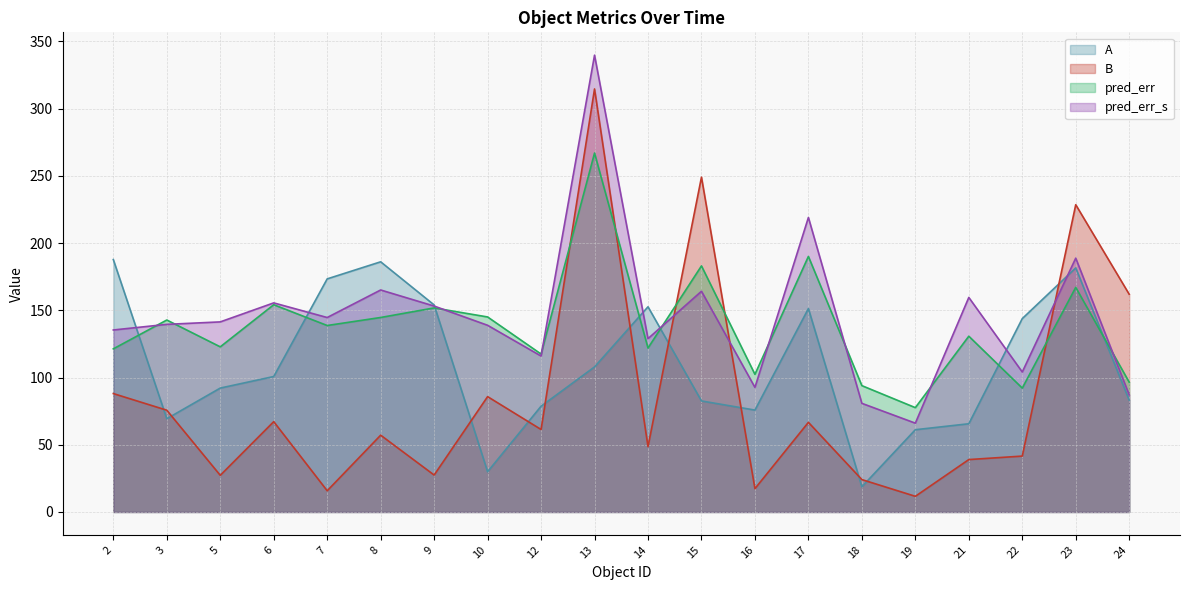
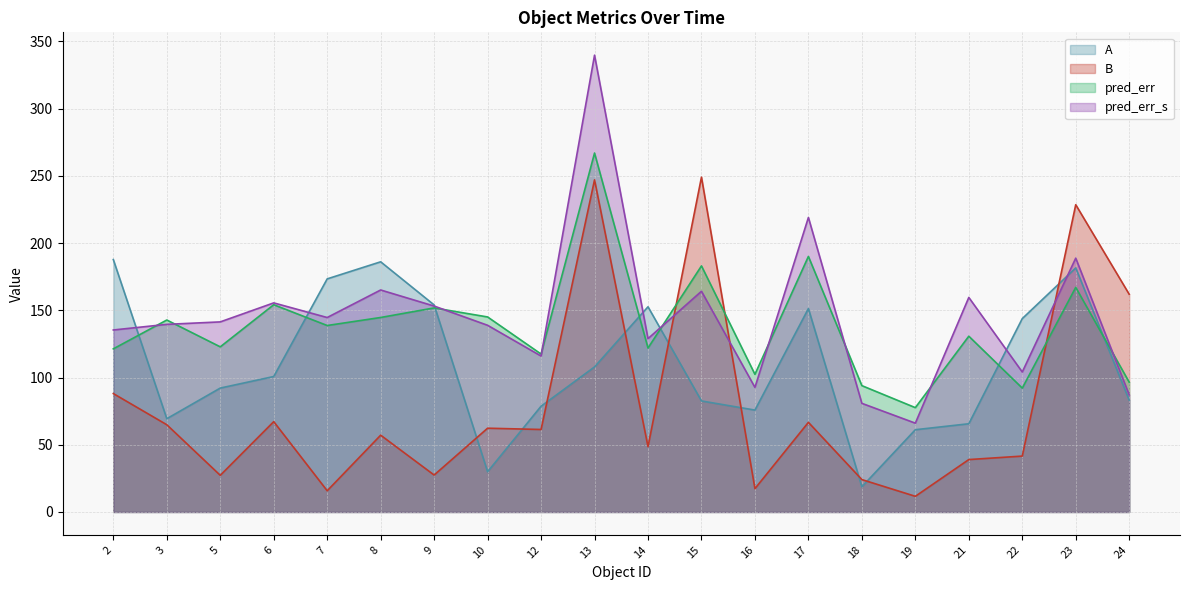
  {
    "B": {
      "2": 88,
-     "3": 76,
+     "3": 65,
      "5": 27,
      "6": 67,
      "7": 16,
      "8": 57,
      "9": 27,
-     "10": 86,
+     "10": 62,
      "12": 61,
-     "13": 315,
+     "13": 247,
      "14": 49,
      "15": 249,
      "16": 17,
      "17": 67,
      "18": 24,
      "19": 12,
      "21": 39,
      "22": 42,
      "23": 229,
      "24": 162
    }
  }
